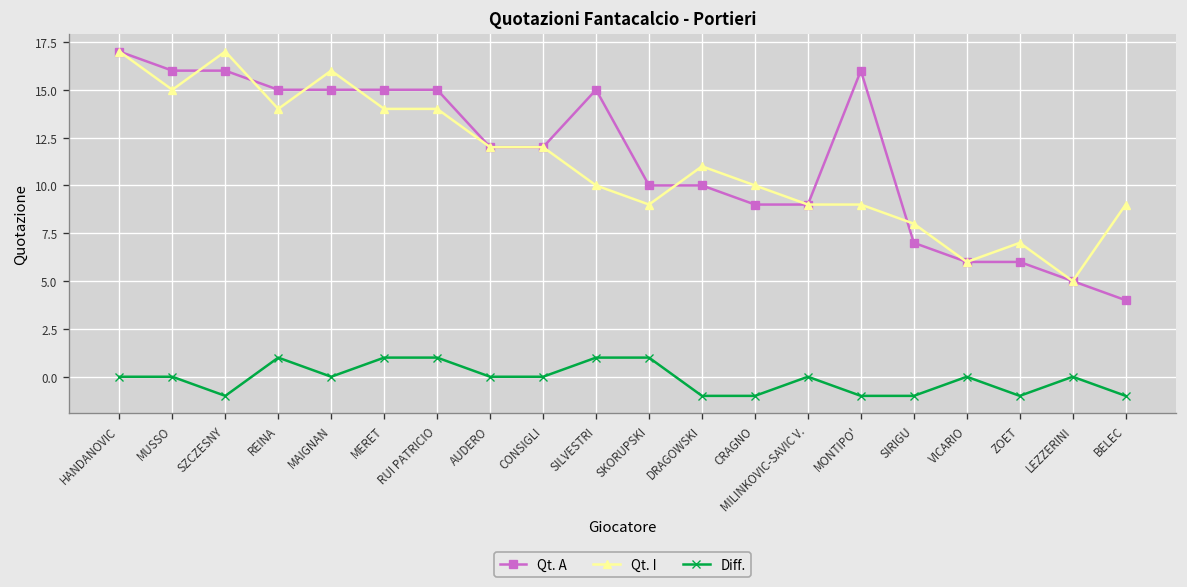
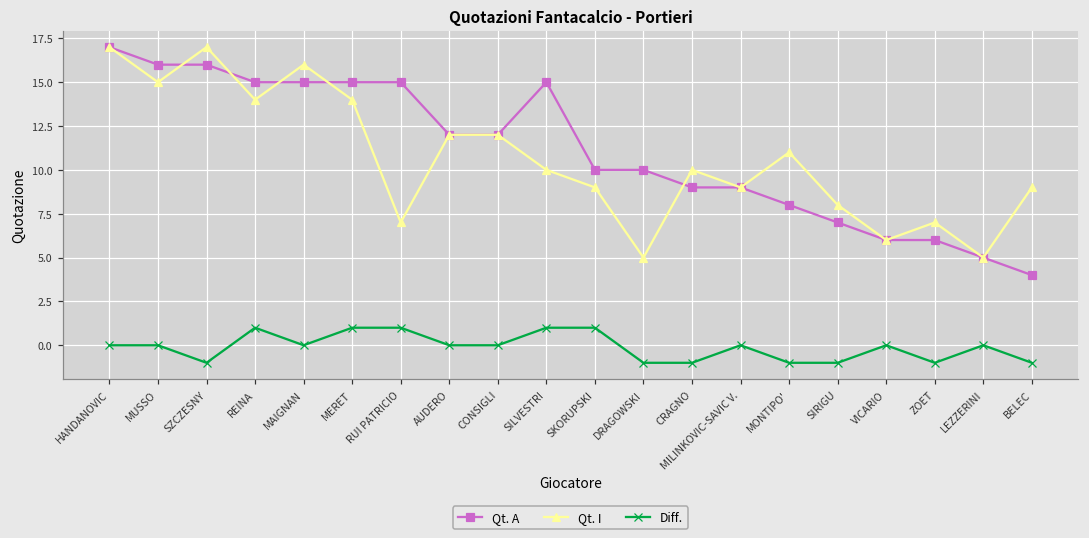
  {
    "Qt. A": {
      "MUSSO": 16,
      "SZCZESNY": 16,
      "REINA": 15,
      "MAIGNAN": 15,
      "MERET": 15,
      "RUI PATRICIO": 15,
      "SILVESTRI": 15,
      "SKORUPSKI": 10,
      "DRAGOWSKI": 10,
      "CRAGNO": 9,
-     "MONTIPO'": 16,
+     "MONTIPO'": 8,
      "SIRIGU": 7,
      "ZOET": 6,
      "BELEC": 4
    },
    "Qt. I": {
      "MUSSO": 15,
      "SZCZESNY": 17,
      "REINA": 14,
      "MAIGNAN": 16,
      "MERET": 14,
-     "RUI PATRICIO": 14,
+     "RUI PATRICIO": 7,
      "SILVESTRI": 10,
      "SKORUPSKI": 9,
-     "DRAGOWSKI": 11,
+     "DRAGOWSKI": 5,
      "CRAGNO": 10,
-     "MONTIPO'": 9,
+     "MONTIPO'": 11,
      "SIRIGU": 8,
      "ZOET": 7,
      "BELEC": 9
    },
    "Diff.": {
      "HANDANOVIC": 0,
      "MUSSO": 0,
      "SZCZESNY": -1,
      "REINA": 1,
      "MAIGNAN": 0,
      "MERET": 1,
      "RUI PATRICIO": 1,
      "AUDERO": 0,
      "CONSIGLI": 0,
      "SILVESTRI": 1,
      "SKORUPSKI": 1,
      "DRAGOWSKI": -1,
      "CRAGNO": -1,
      "MILINKOVIC-SAVIC V.": 0,
      "MONTIPO'": -1,
      "SIRIGU": -1,
      "VICARIO": 0,
      "ZOET": -1,
      "LEZZERINI": 0,
      "BELEC": -1
    }
  }
